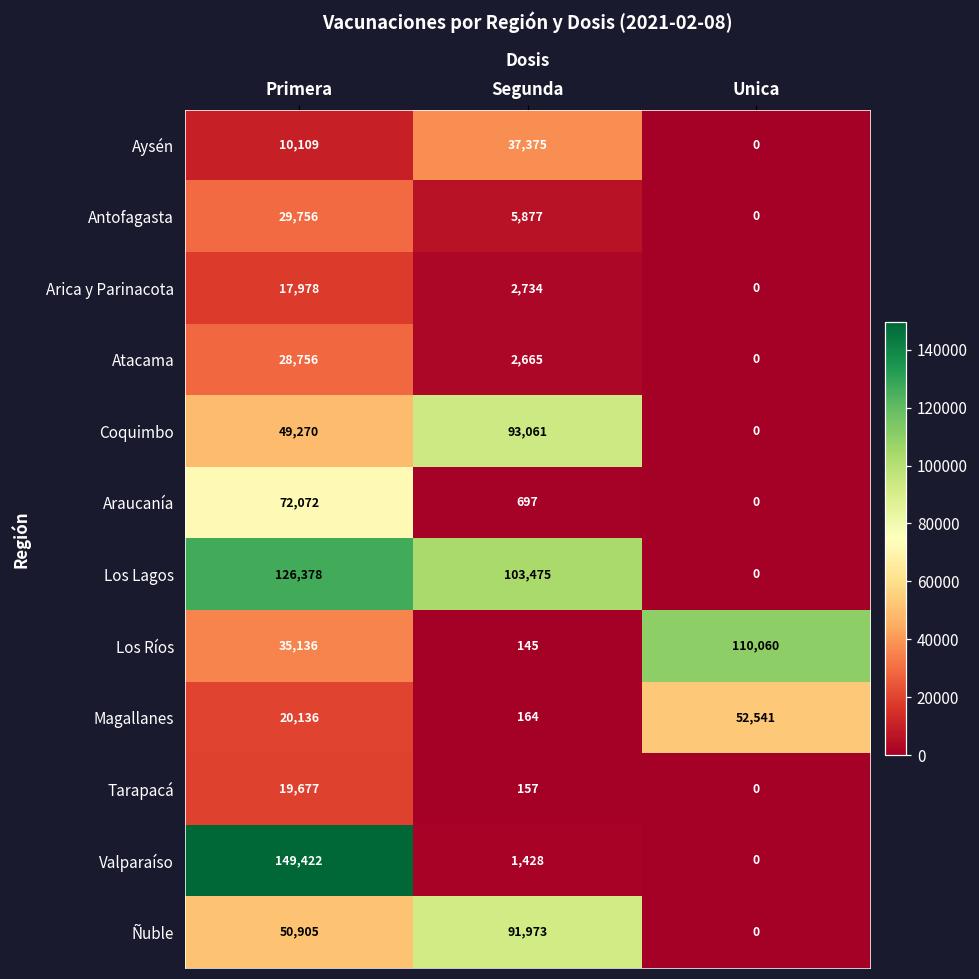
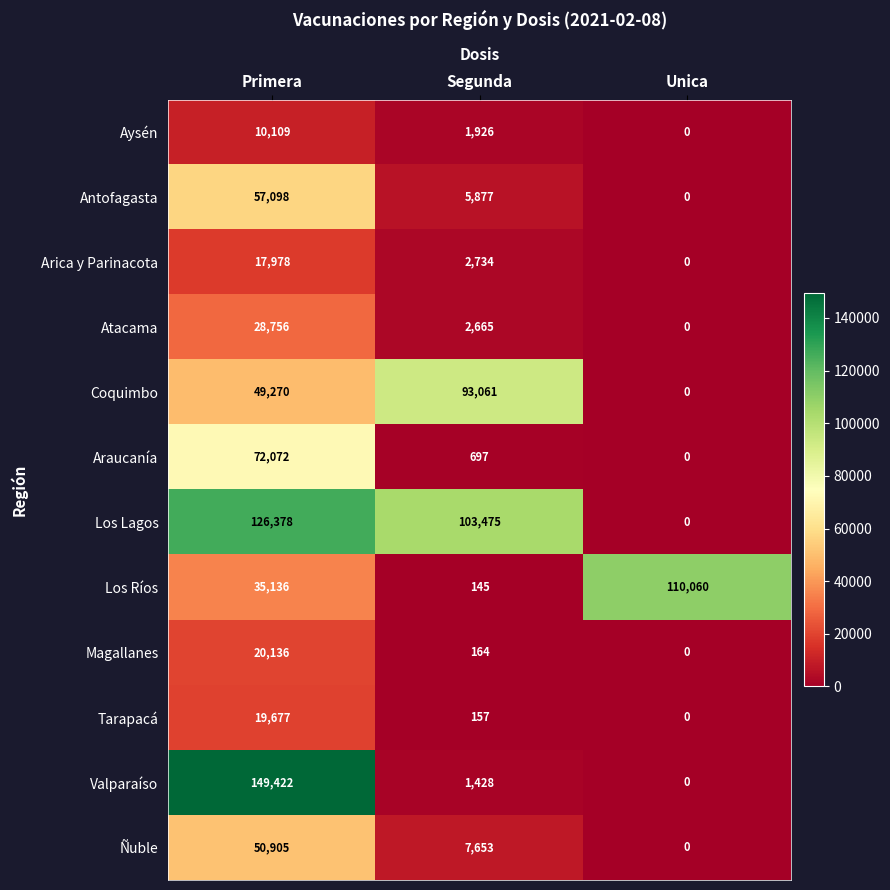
  {
    "Aysén": {
      "Primera": "10,109",
-     "Segunda": "37,375",
+     "Segunda": "1,926",
      "Unica": "0"
    },
    "Antofagasta": {
-     "Primera": "29,756",
+     "Primera": "57,098",
      "Segunda": "5,877",
      "Unica": "0"
    },
    "Arica y Parinacota": {
      "Primera": "17,978",
      "Segunda": "2,734",
      "Unica": "0"
    },
    "Atacama": {
      "Primera": "28,756",
      "Segunda": "2,665",
      "Unica": "0"
    },
    "Coquimbo": {
      "Primera": "49,270",
      "Segunda": "93,061",
      "Unica": "0"
    },
    "Araucanía": {
      "Primera": "72,072",
      "Segunda": "697",
      "Unica": "0"
    },
    "Los Lagos": {
      "Primera": "126,378",
      "Segunda": "103,475",
      "Unica": "0"
    },
    "Los Ríos": {
      "Primera": "35,136",
      "Segunda": "145",
      "Unica": "110,060"
    },
    "Magallanes": {
      "Primera": "20,136",
      "Segunda": "164",
-     "Unica": "52,541"
+     "Unica": "0"
    },
    "Tarapacá": {
      "Primera": "19,677",
      "Segunda": "157",
      "Unica": "0"
    },
    "Valparaíso": {
      "Primera": "149,422",
      "Segunda": "1,428",
      "Unica": "0"
    },
    "Ñuble": {
      "Primera": "50,905",
-     "Segunda": "91,973",
+     "Segunda": "7,653",
      "Unica": "0"
    }
  }
